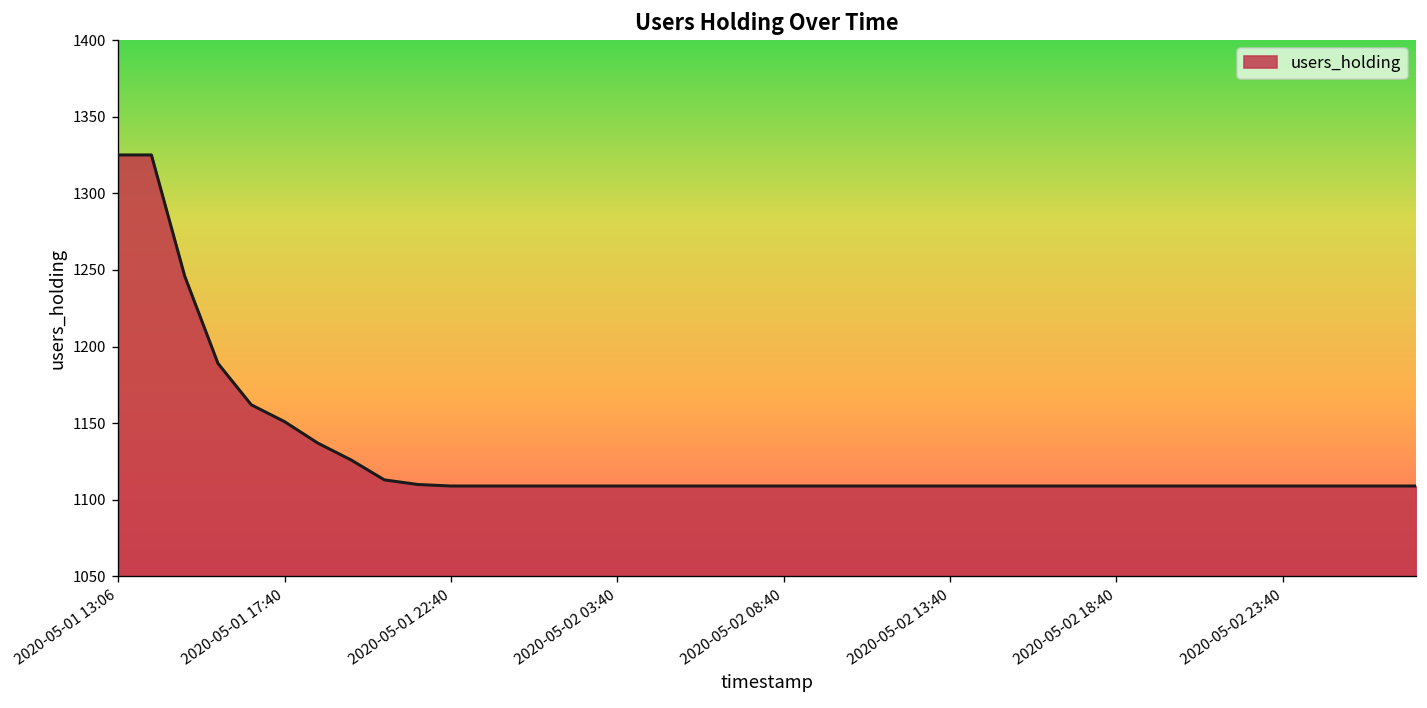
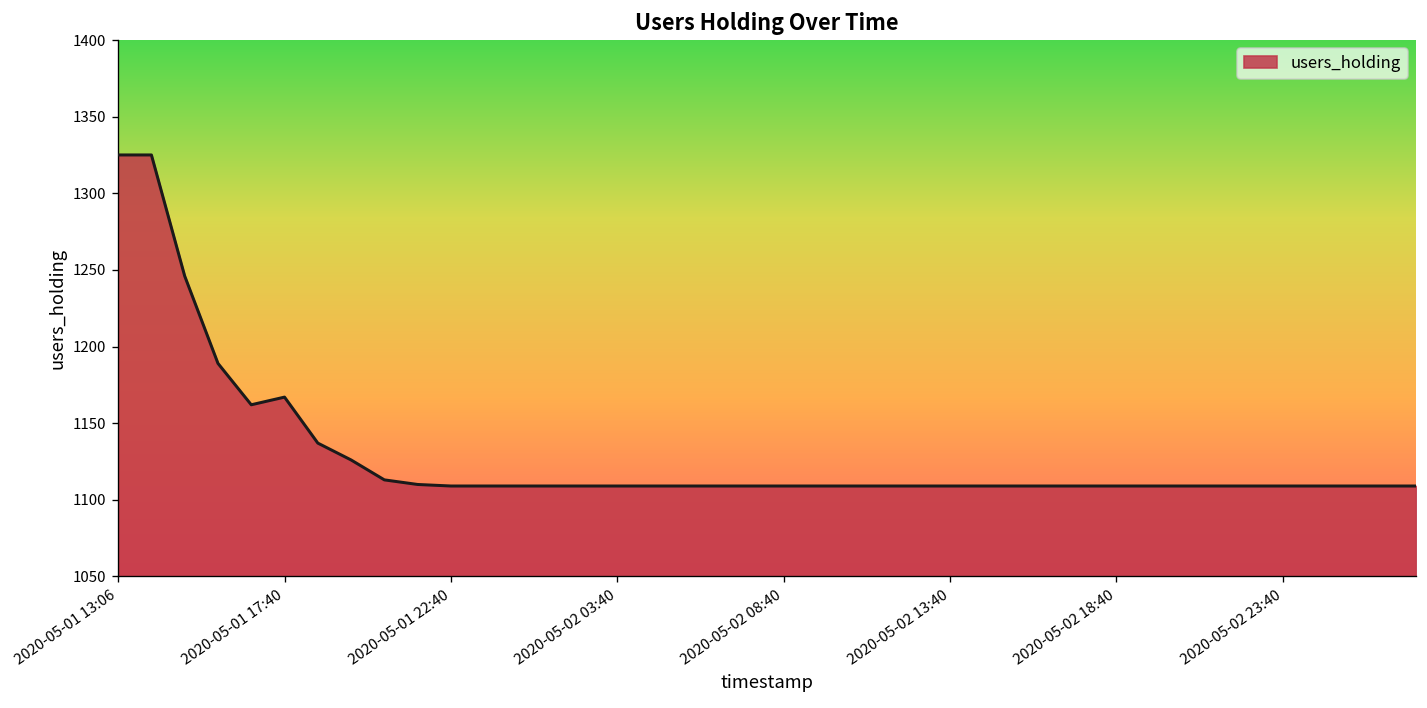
  {
    "2020-05-01 13:06": 1325,
-   "2020-05-01 17:40": 1151,
+   "2020-05-01 17:40": 1167,
    "2020-05-01 22:40": 1109,
    "2020-05-02 03:40": 1109,
    "2020-05-02 08:40": 1109,
    "2020-05-02 13:40": 1109,
    "2020-05-02 18:40": 1109,
    "2020-05-02 23:40": 1109
  }
